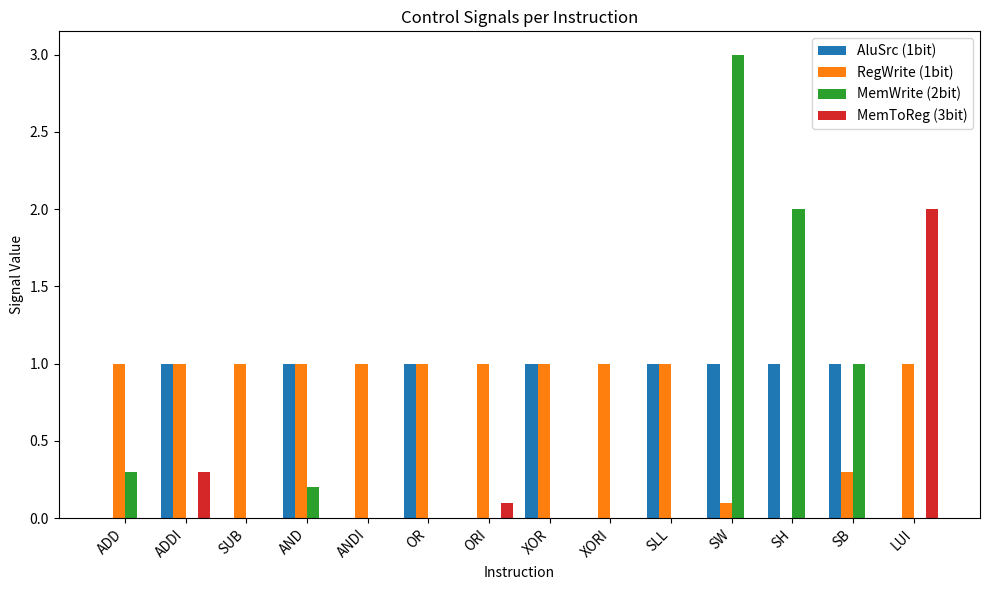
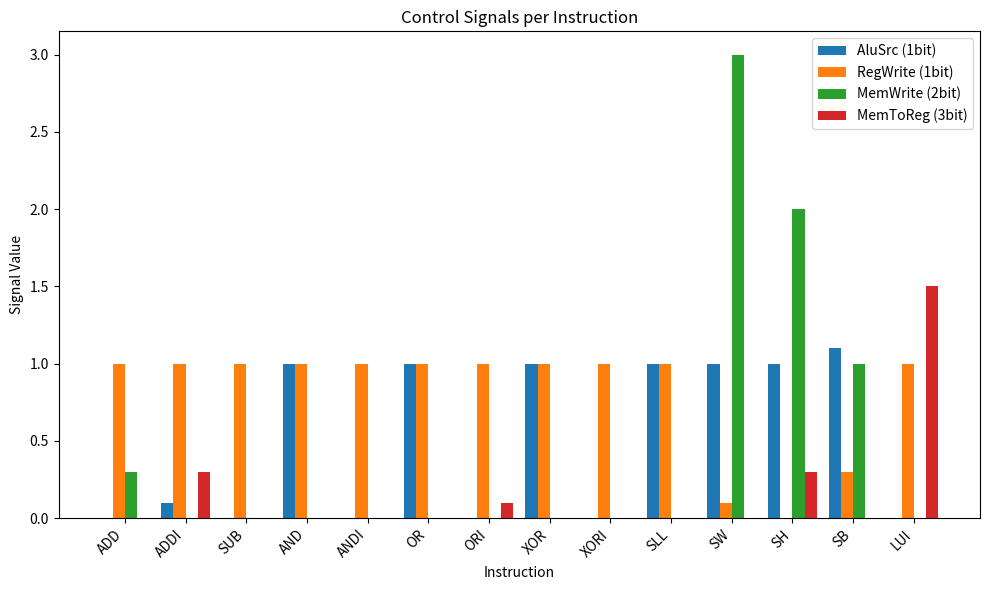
  {
    "AluSrc (1bit)": {
      "ADD": 0.0,
-     "ADDI": 1.0,
+     "ADDI": 0.1,
      "SUB": 0.0,
      "AND": 1.0,
      "ANDI": 0.0,
      "OR": 1.0,
      "ORI": 0.0,
      "XOR": 1.0,
      "XORI": 0.0,
      "SLL": 1.0,
      "SW": 1.0,
      "SH": 1.0,
-     "SB": 1.0,
+     "SB": 1.1,
      "LUI": 0.0
    },
    "RegWrite (1bit)": {
      "ADD": 1.0,
      "ADDI": 1.0,
      "SUB": 1.0,
      "AND": 1.0,
      "ANDI": 1.0,
      "OR": 1.0,
      "ORI": 1.0,
      "XOR": 1.0,
      "XORI": 1.0,
      "SLL": 1.0,
      "SW": 0.1,
      "SH": 0.0,
      "SB": 0.3,
      "LUI": 1.0
    },
    "MemWrite (2bit)": {
      "ADD": 0.3,
      "ADDI": 0.0,
      "SUB": 0.0,
-     "AND": 0.2,
+     "AND": 0.0,
      "ANDI": 0.0,
      "OR": 0.0,
      "ORI": 0.0,
      "XOR": 0.0,
      "XORI": 0.0,
      "SLL": 0.0,
      "SW": 3.0,
      "SH": 2.0,
      "SB": 1.0,
      "LUI": 0.0
    },
    "MemToReg (3bit)": {
      "ADD": 0.0,
      "ADDI": 0.3,
      "SUB": 0.0,
      "AND": 0.0,
      "ANDI": 0.0,
      "OR": 0.0,
      "ORI": 0.1,
      "XOR": 0.0,
      "XORI": 0.0,
      "SLL": 0.0,
      "SW": 0.0,
-     "SH": 0.0,
+     "SH": 0.3,
      "SB": 0.0,
-     "LUI": 2.0
+     "LUI": 1.5
    }
  }
